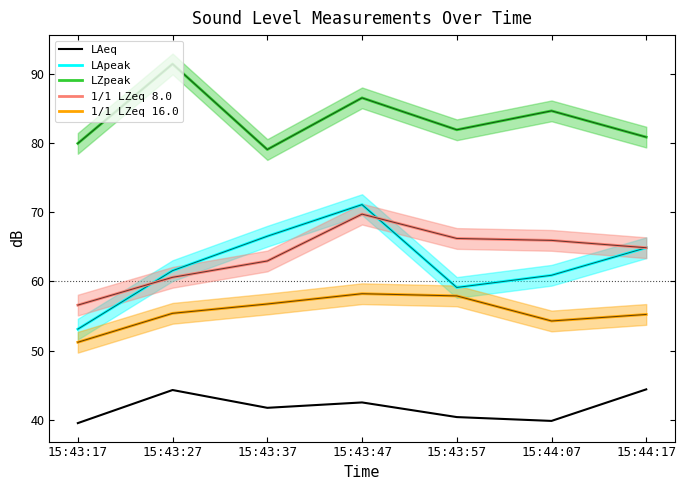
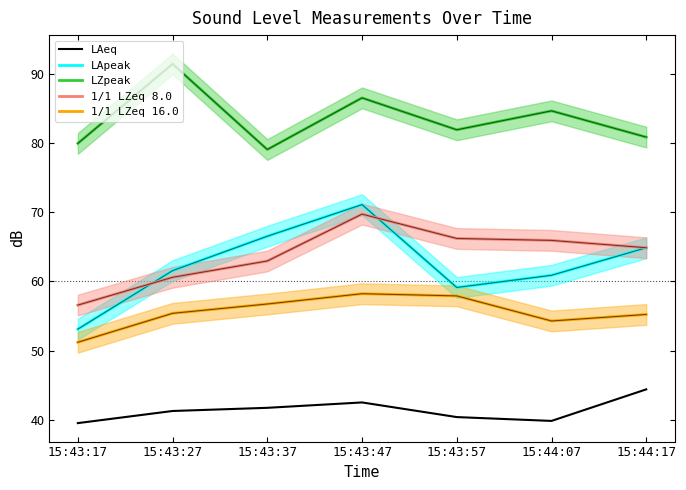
  {
    "LAeq": {
      "15:43:17": 40,
-     "15:43:27": 44,
+     "15:43:27": 41,
      "15:43:37": 42,
      "15:43:47": 43,
      "15:43:57": 40,
      "15:44:07": 40,
      "15:44:17": 44
    }
  }
